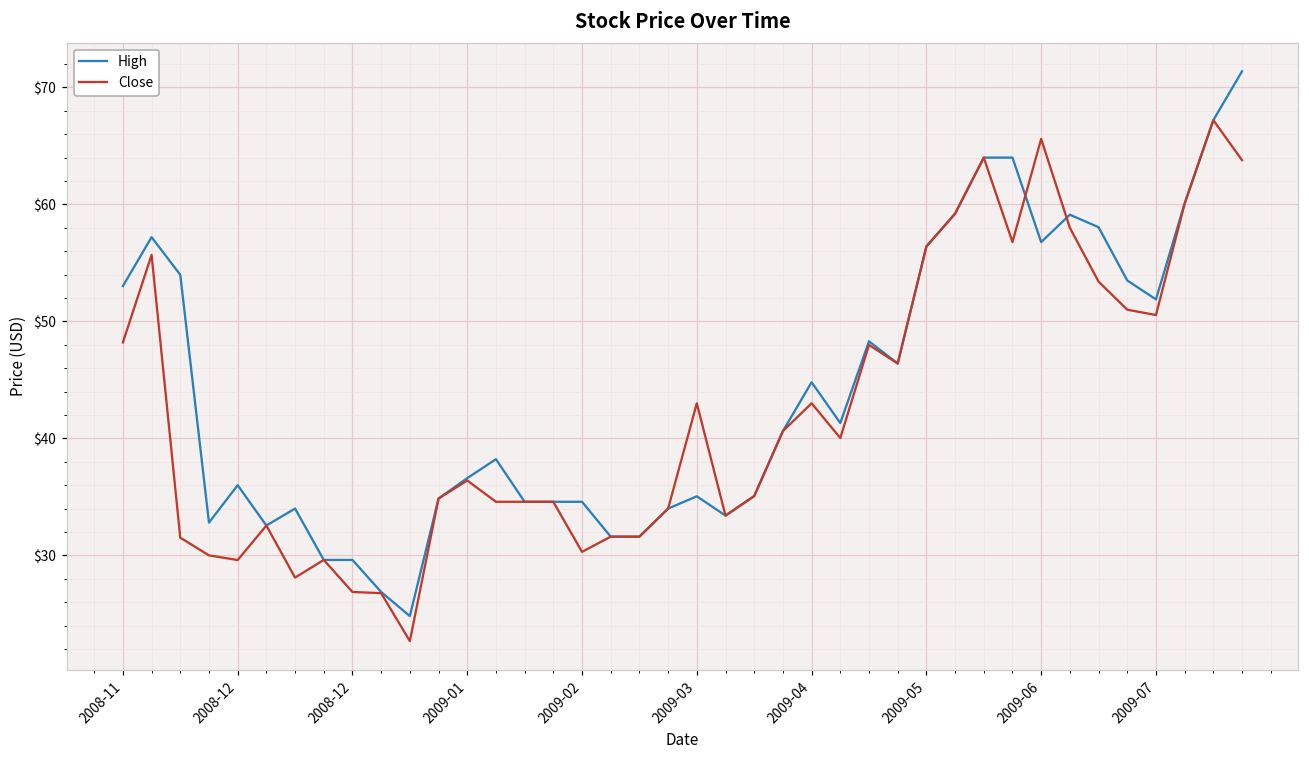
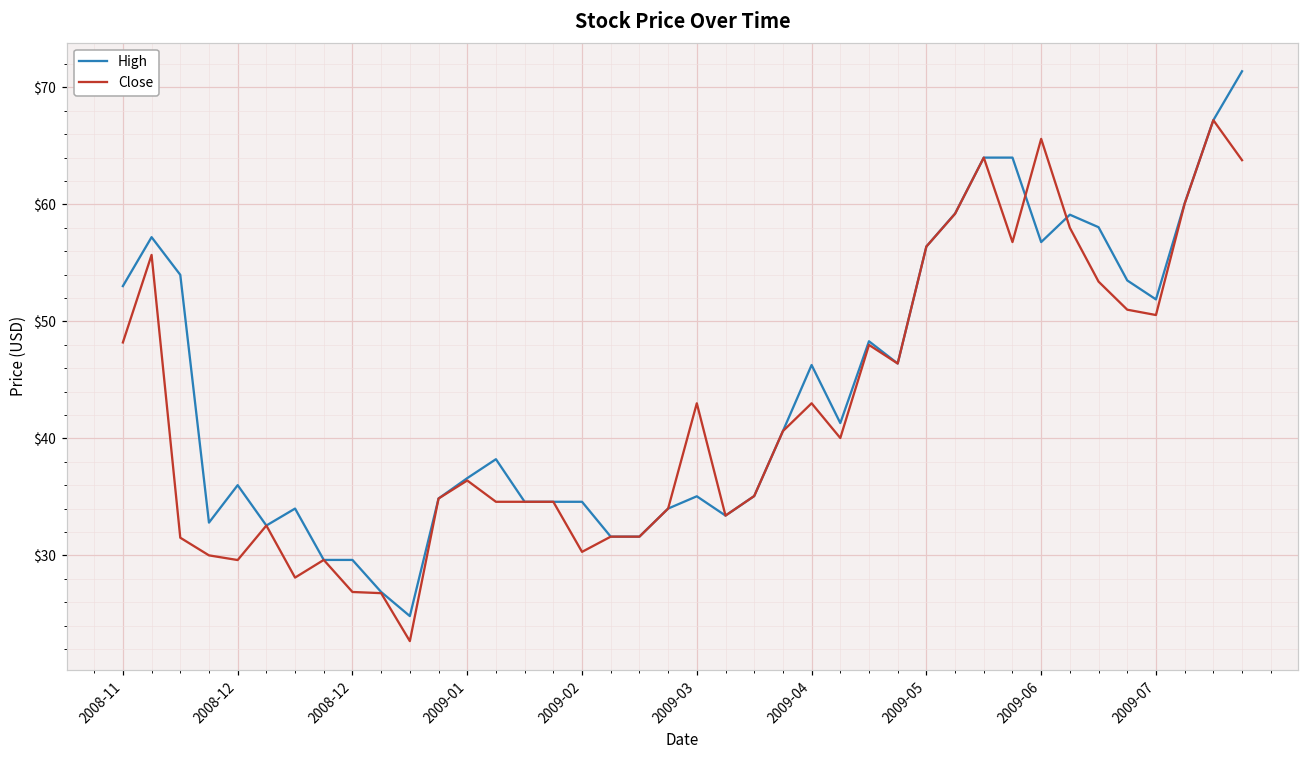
  {
    "High": {
      "2008-11": "$53.0",
      "2009-02": "$34.6",
      "2009-03": "$35.0",
-     "2009-04": "$44.8",
+     "2009-04": "$46.3",
      "2009-06": "$56.8",
      "2009-07": "$51.9"
    },
    "Close": {
      "2008-11": "$48.2",
      "2009-02": "$30.3",
      "2009-03": "$43.0",
      "2009-04": "$43.0",
      "2009-06": "$65.6",
      "2009-07": "$50.5"
    }
  }
